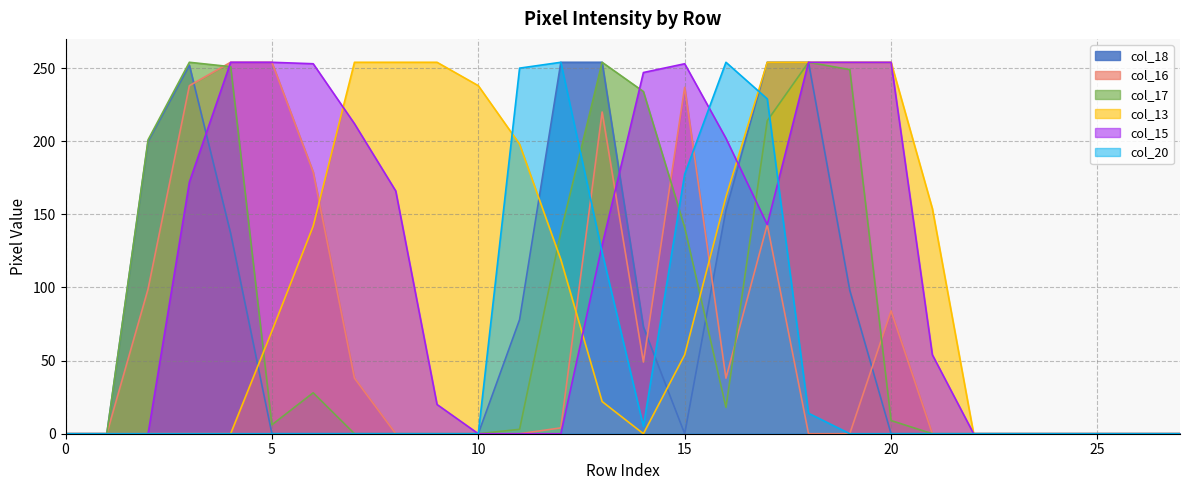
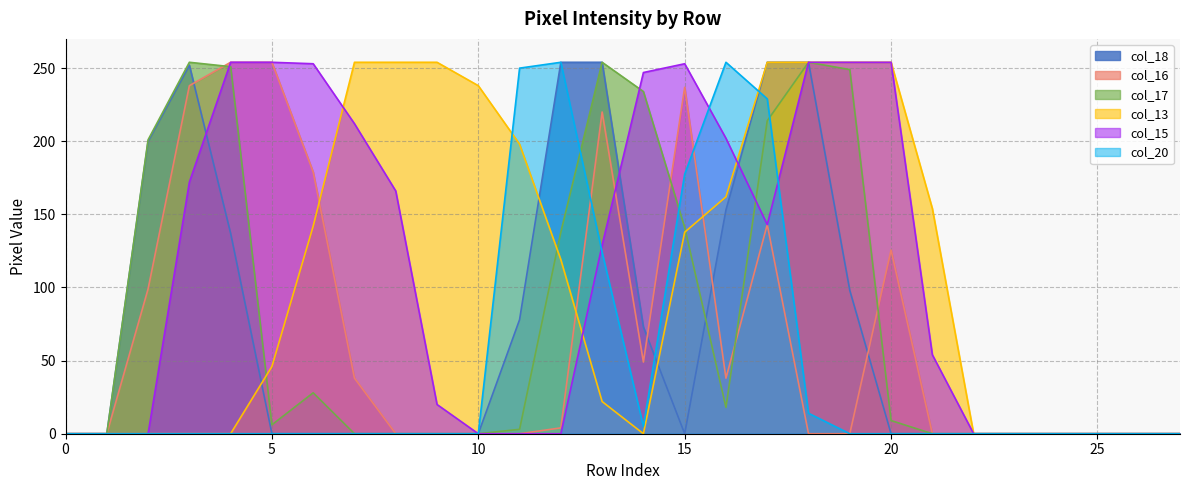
  {
    "col_18": {
      "15": 0
    },
    "col_16": {
      "15": 237,
-     "20": 84
+     "20": 126
    },
    "col_17": {
      "5": 6,
      "15": 141,
      "20": 9
    },
    "col_13": {
-     "5": 70,
+     "5": 46,
      "10": 238,
-     "15": 54
+     "15": 138
    },
    "col_15": {
      "15": 253
    },
    "col_20": {
      "15": 178
    }
  }
